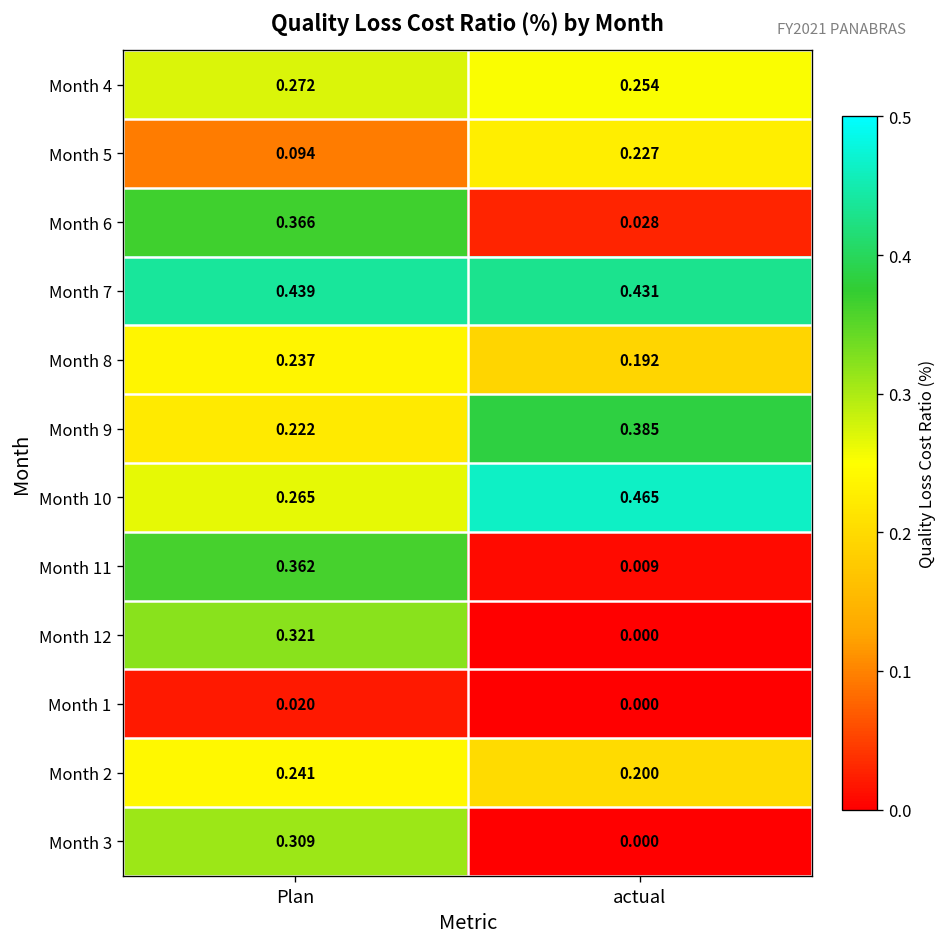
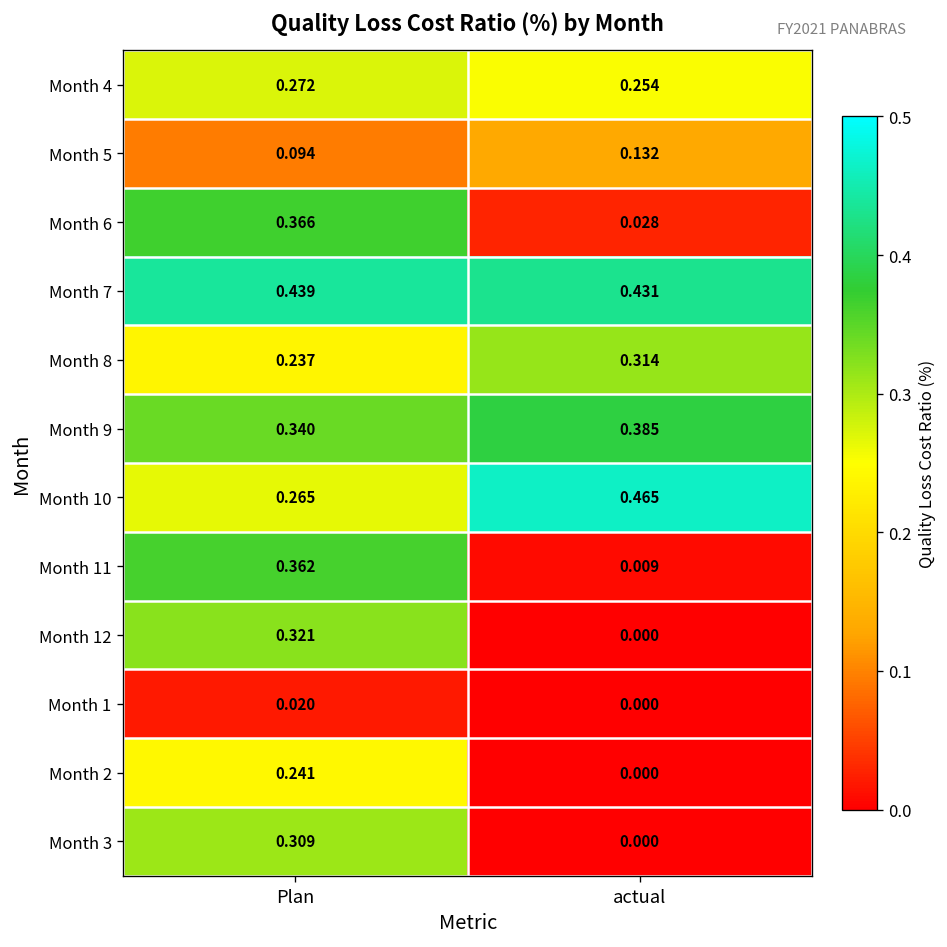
  {
    "Month 4": {
      "Plan": 0.272,
      "actual": 0.254
    },
    "Month 5": {
      "Plan": 0.094,
-     "actual": 0.227
+     "actual": 0.132
    },
    "Month 6": {
      "Plan": 0.366,
      "actual": 0.028
    },
    "Month 7": {
      "Plan": 0.439,
      "actual": 0.431
    },
    "Month 8": {
      "Plan": 0.237,
-     "actual": 0.192
+     "actual": 0.314
    },
    "Month 9": {
-     "Plan": 0.222,
+     "Plan": 0.340,
      "actual": 0.385
    },
    "Month 10": {
      "Plan": 0.265,
      "actual": 0.465
    },
    "Month 11": {
      "Plan": 0.362,
      "actual": 0.009
    },
    "Month 12": {
      "Plan": 0.321,
      "actual": 0.000
    },
    "Month 1": {
      "Plan": 0.020,
      "actual": 0.000
    },
    "Month 2": {
      "Plan": 0.241,
-     "actual": 0.200
+     "actual": 0.000
    },
    "Month 3": {
      "Plan": 0.309,
      "actual": 0.000
    }
  }
